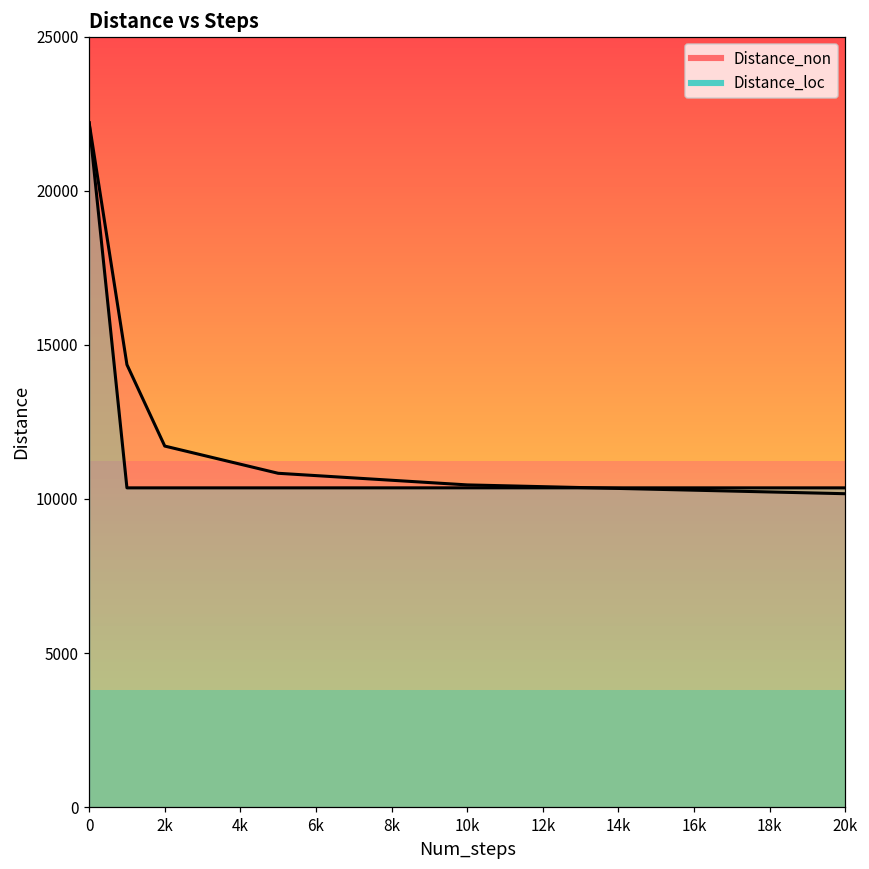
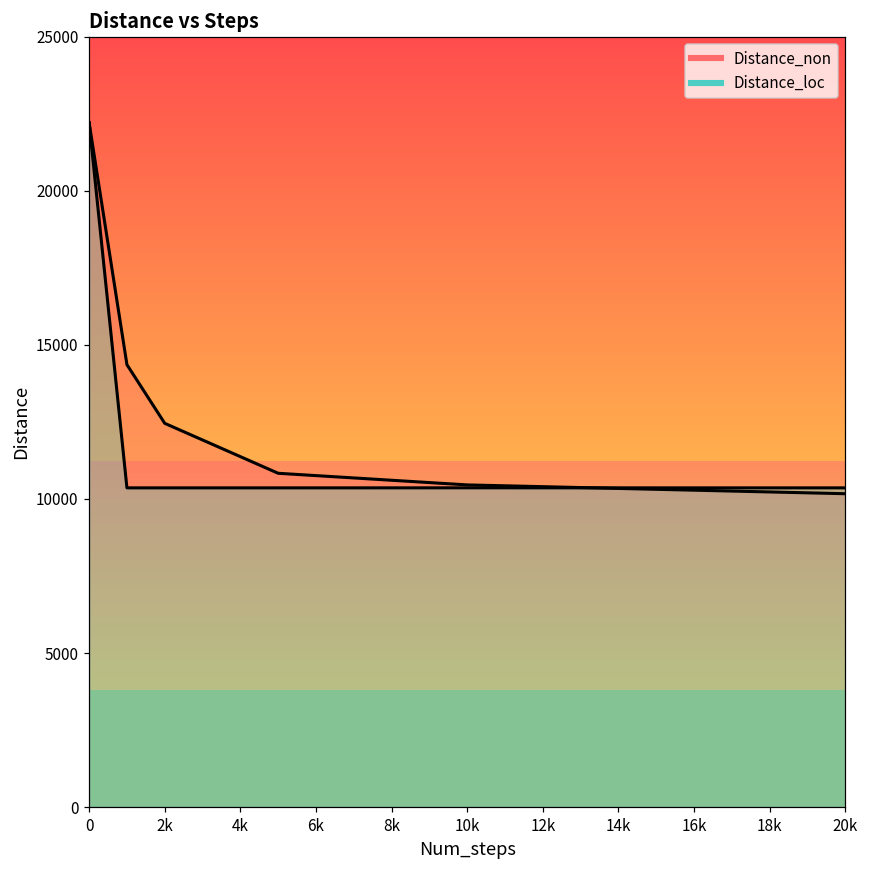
  {
    "Distance_non": {
-     "2k": 11700,
+     "2k": 12500,
      "10k": 10500,
      "20k": 10200
    },
    "Distance_loc": {
      "2k": 10400,
      "10k": 10400,
      "20k": 10400
    }
  }
